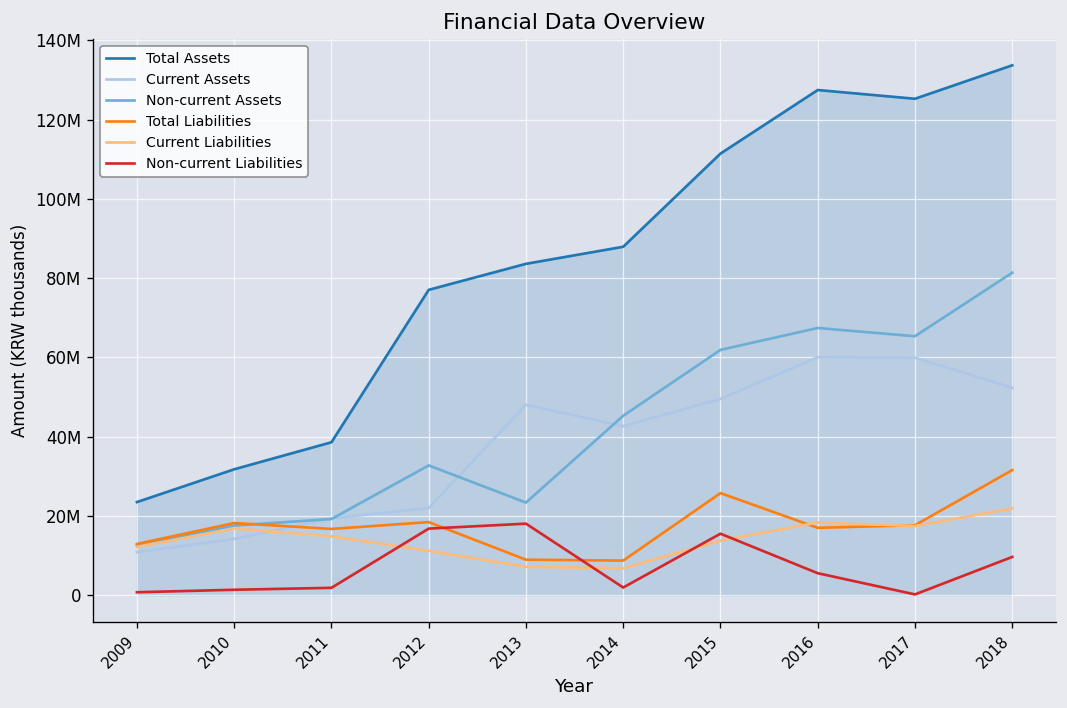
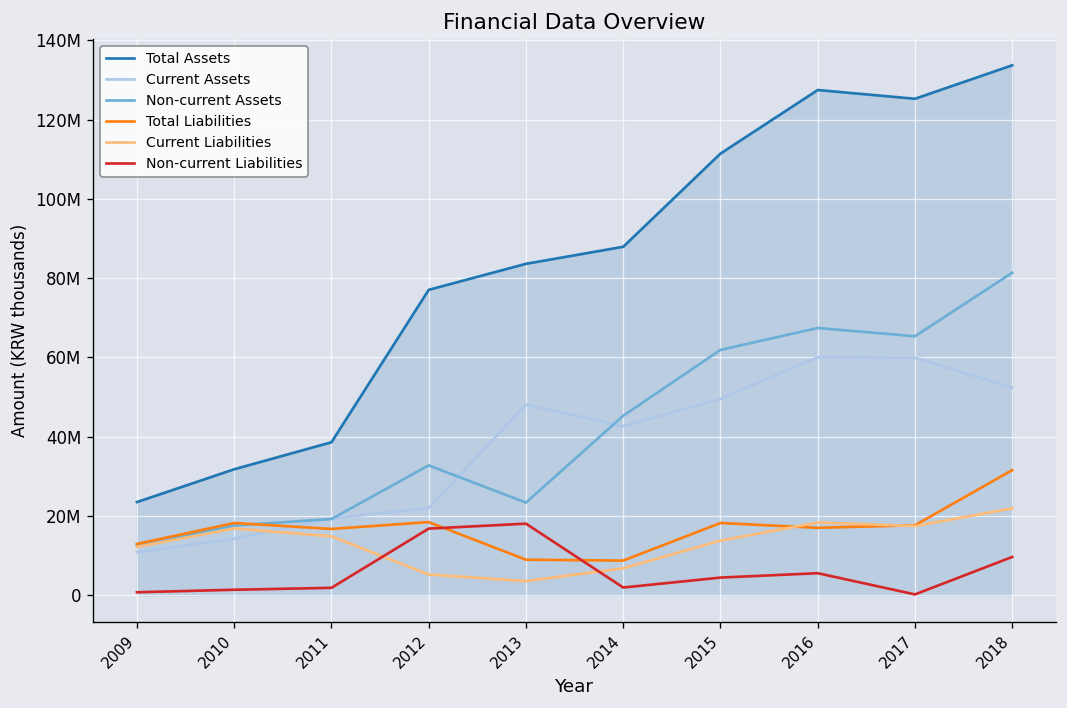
  {
    "Total Assets": {
      "2009": 24000000,
      "2010": 32000000,
      "2011": 39000000,
      "2012": 77000000,
      "2013": 84000000,
      "2014": 88000000,
      "2015": 111000000,
      "2016": 127000000,
      "2017": 125000000,
      "2018": 134000000
    },
    "Current Assets": {
      "2009": 11000000,
      "2010": 14000000,
      "2012": 22000000,
      "2013": 48000000,
      "2014": 43000000,
      "2015": 50000000,
      "2016": 60000000,
      "2017": 60000000,
      "2018": 52000000
    },
    "Non-current Assets": {
      "2012": 33000000,
      "2013": 23000000,
      "2014": 45000000,
      "2015": 62000000,
      "2016": 67000000,
      "2017": 65000000,
      "2018": 81000000
    },
    "Total Liabilities": {
      "2011": 17000000,
      "2012": 18000000,
      "2013": 9000000,
      "2014": 9000000,
-     "2015": 26000000,
+     "2015": 18000000,
      "2016": 17000000,
      "2018": 32000000
    },
    "Current Liabilities": {
      "2011": 15000000,
-     "2012": 11000000,
-     "2013": 7000000,
+     "2012": 5000000,
+     "2013": 4000000,
      "2014": 7000000,
      "2015": 14000000,
      "2016": 18000000,
      "2018": 22000000
    },
    "Non-current Liabilities": {
      "2009": 1000000,
      "2010": 1000000,
      "2011": 2000000,
      "2012": 17000000,
      "2013": 18000000,
      "2014": 2000000,
-     "2015": 16000000,
+     "2015": 4000000,
      "2016": 6000000,
      "2017": 0,
      "2018": 10000000
    }
  }
